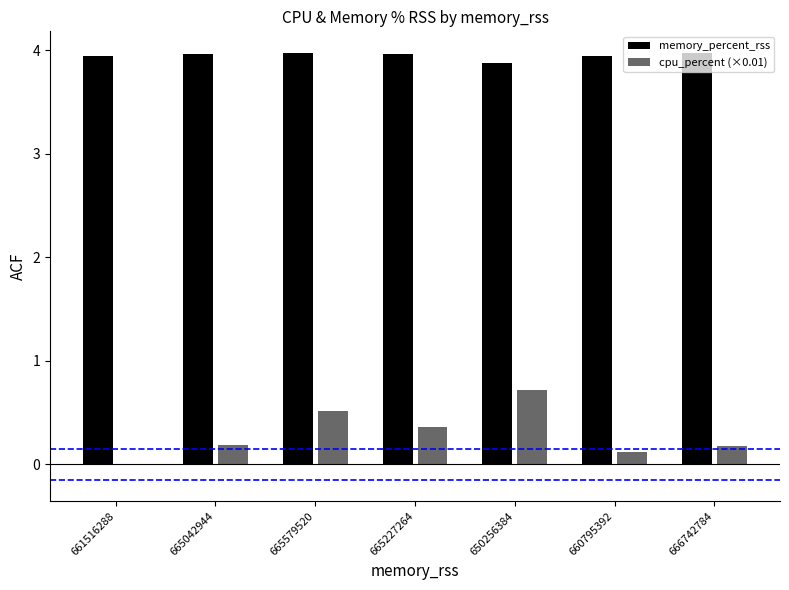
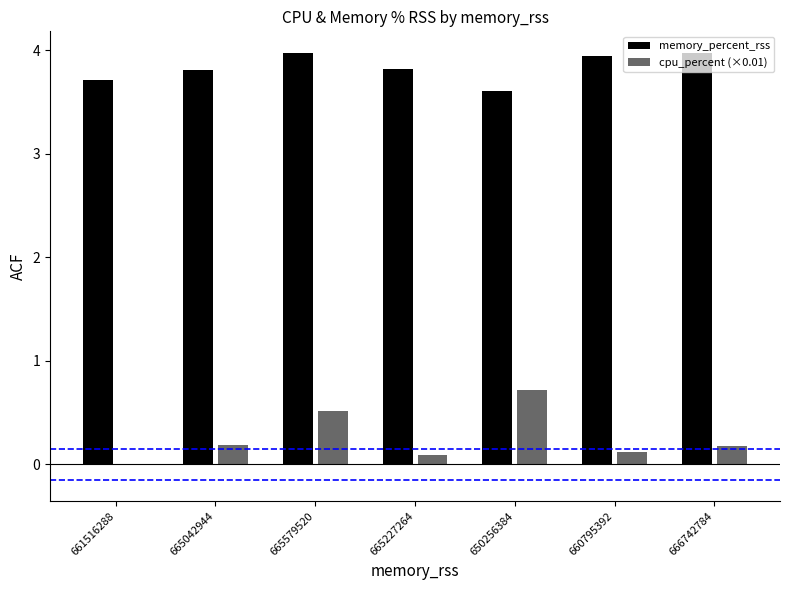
  {
    "memory_percent_rss": {
-     "661516288": 3.94,
-     "665042944": 3.96,
+     "661516288": 3.71,
+     "665042944": 3.80,
      "665579520": 3.97,
-     "665227264": 3.97,
-     "650256384": 3.88,
+     "665227264": 3.82,
+     "650256384": 3.61,
      "660795392": 3.94
    },
    "cpu_percent (×0.01)": {
      "661516288": 0.00,
      "665042944": 0.19,
      "665579520": 0.51,
-     "665227264": 0.36,
+     "665227264": 0.09,
      "650256384": 0.72,
      "660795392": 0.12,
      "666742784": 0.18
    }
  }
